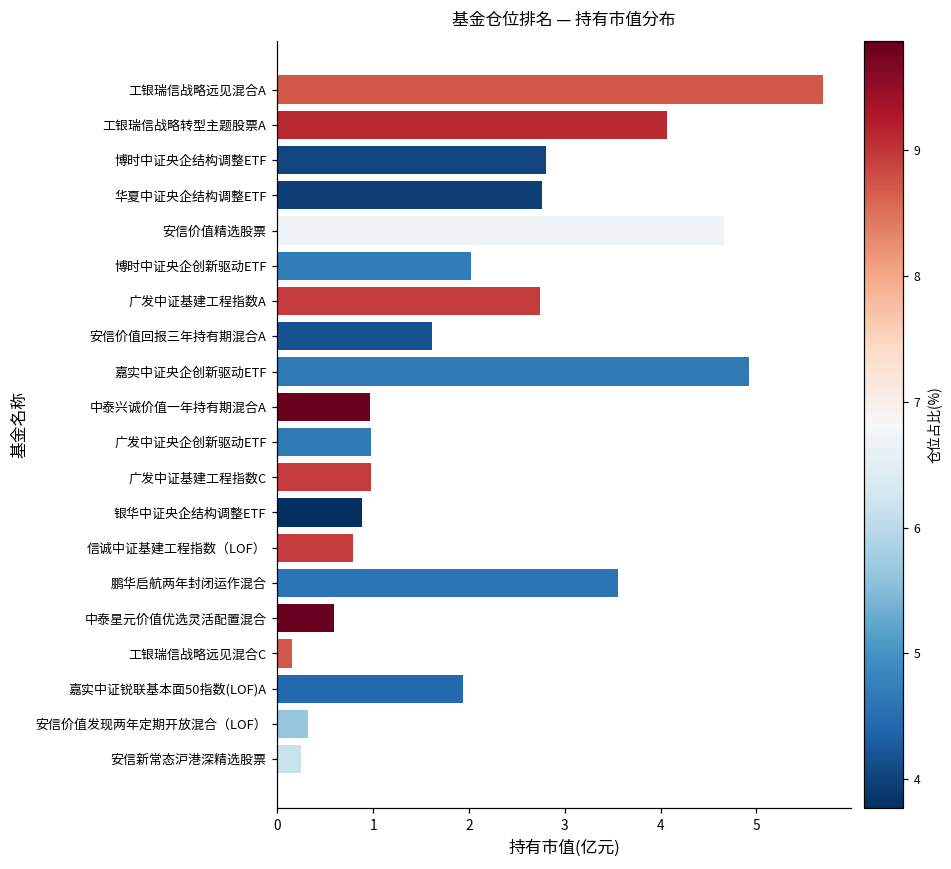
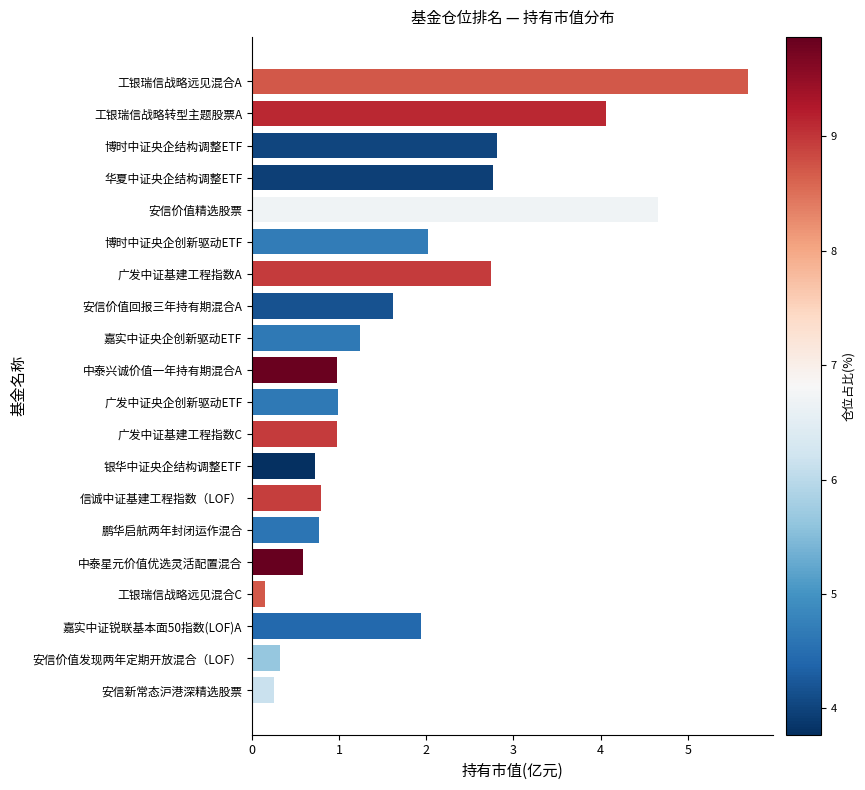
  {
    "工银瑞信战略远见混合A": 5.7,
    "工银瑞信战略转型主题股票A": 4.1,
    "博时中证央企结构调整ETF": 2.8,
    "华夏中证央企结构调整ETF": 2.8,
    "安信价值精选股票": 4.7,
    "博时中证央企创新驱动ETF": 2.0,
    "广发中证基建工程指数A": 2.7,
    "安信价值回报三年持有期混合A": 1.6,
-   "嘉实中证央企创新驱动ETF": 4.9,
+   "嘉实中证央企创新驱动ETF": 1.2,
    "中泰兴诚价值一年持有期混合A": 1.0,
    "广发中证央企创新驱动ETF": 1.0,
    "广发中证基建工程指数C": 1.0,
-   "银华中证央企结构调整ETF": 0.9,
+   "银华中证央企结构调整ETF": 0.7,
    "信诚中证基建工程指数（LOF）": 0.8,
-   "鹏华启航两年封闭运作混合": 3.6,
+   "鹏华启航两年封闭运作混合": 0.8,
    "中泰星元价值优选灵活配置混合": 0.6,
    "工银瑞信战略远见混合C": 0.2,
    "嘉实中证锐联基本面50指数(LOF)A": 1.9,
    "安信价值发现两年定期开放混合（LOF）": 0.3,
    "安信新常态沪港深精选股票": 0.2
  }
